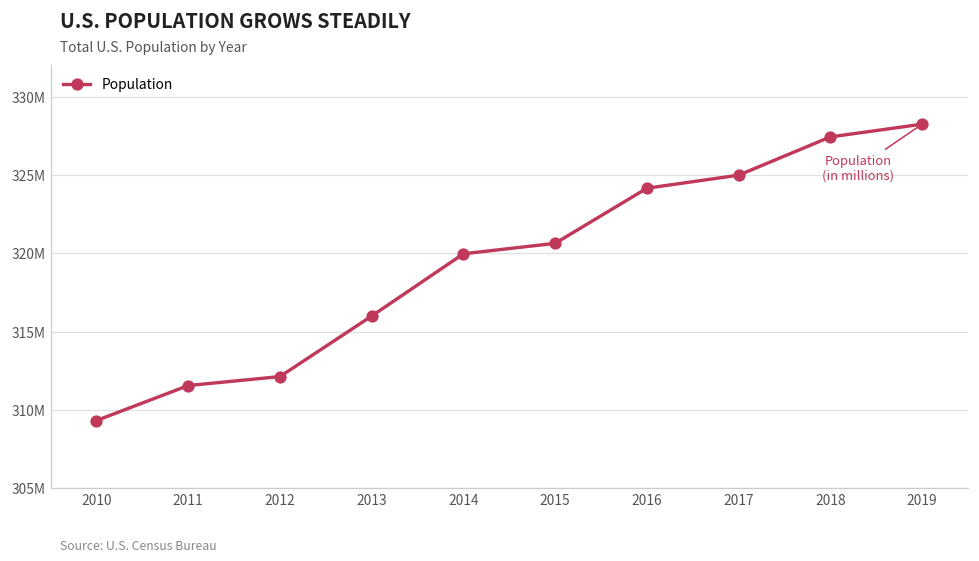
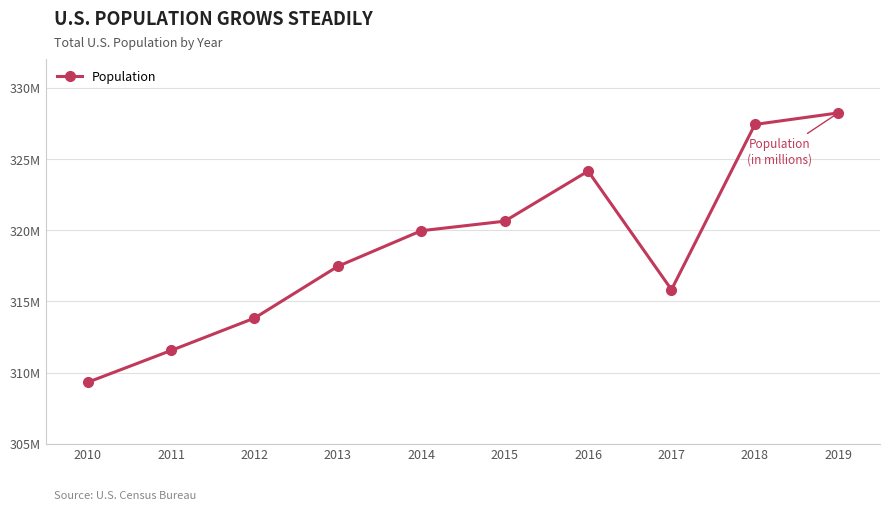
  {
    "2010": 309300000,
    "2011": 311600000,
-   "2012": 312100000,
-   "2013": 316000000,
+   "2012": 313800000,
+   "2013": 317500000,
    "2014": 320000000,
    "2015": 320600000,
    "2016": 324200000,
-   "2017": 325000000,
+   "2017": 315800000,
    "2018": 327400000,
    "2019": 328200000
  }
